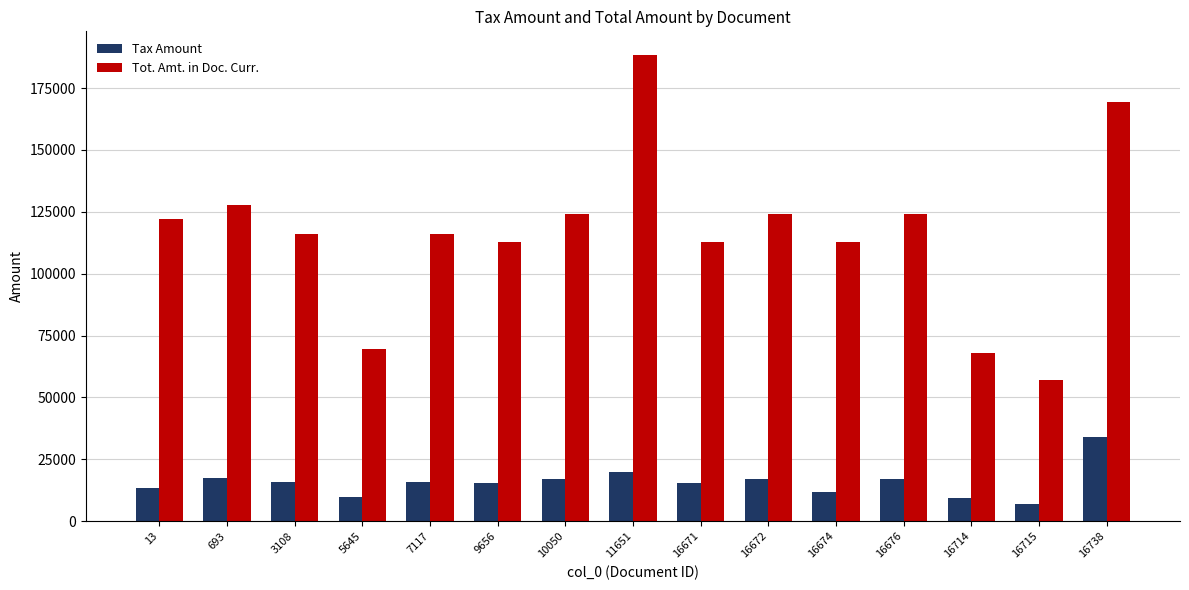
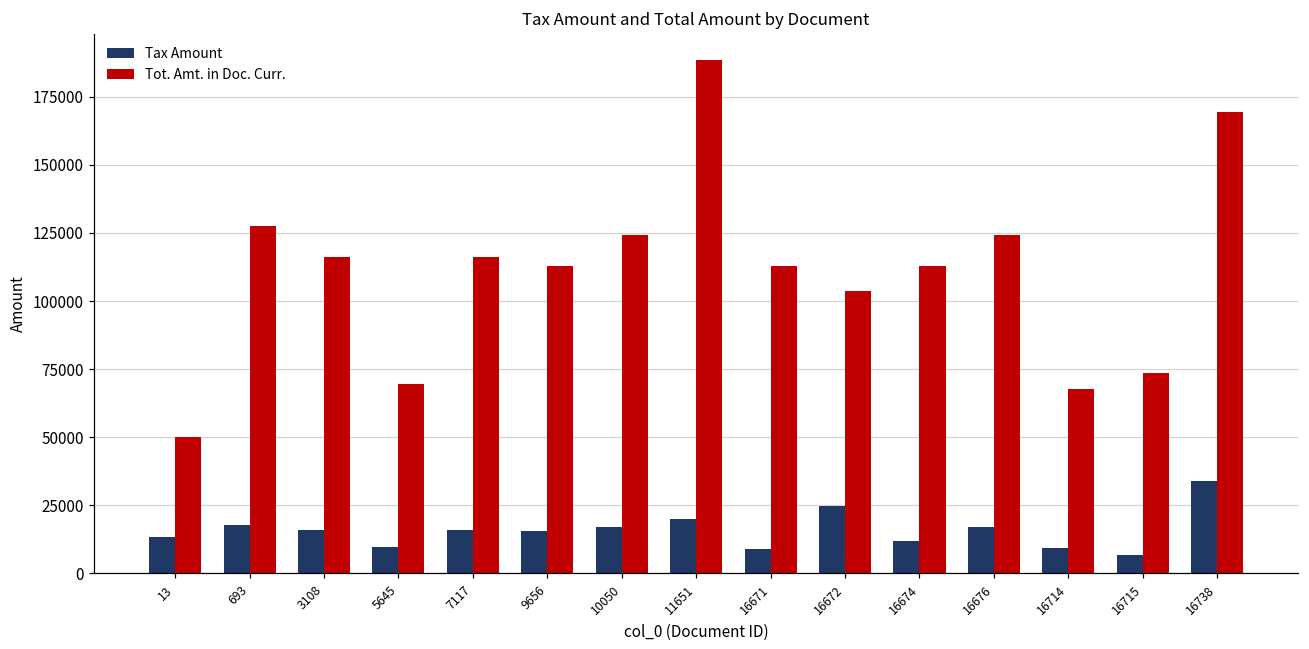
  {
    "Tax Amount": {
      "13": 13000,
      "693": 18000,
      "3108": 16000,
      "5645": 10000,
      "7117": 16000,
      "9656": 16000,
      "10050": 17000,
      "11651": 20000,
-     "16671": 16000,
-     "16672": 17000,
+     "16671": 9000,
+     "16672": 25000,
      "16674": 12000,
      "16676": 17000,
      "16714": 9000,
      "16715": 7000,
      "16738": 34000
    },
    "Tot. Amt. in Doc. Curr.": {
-     "13": 122000,
+     "13": 50000,
      "693": 128000,
      "3108": 116000,
      "5645": 70000,
      "7117": 116000,
      "9656": 113000,
      "10050": 124000,
      "11651": 189000,
      "16671": 113000,
-     "16672": 124000,
+     "16672": 104000,
      "16674": 113000,
      "16676": 124000,
      "16714": 68000,
-     "16715": 57000,
+     "16715": 73000,
      "16738": 170000
    }
  }
